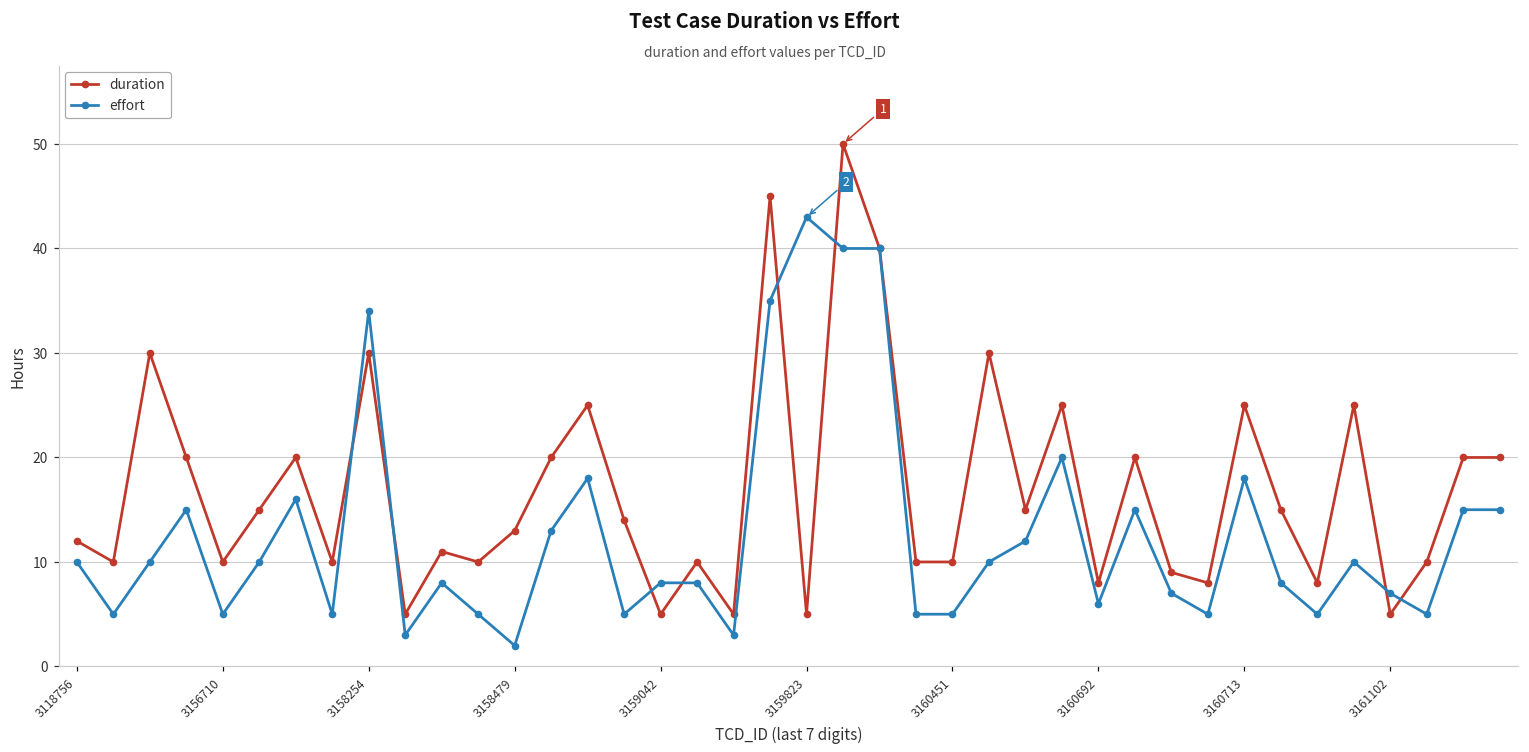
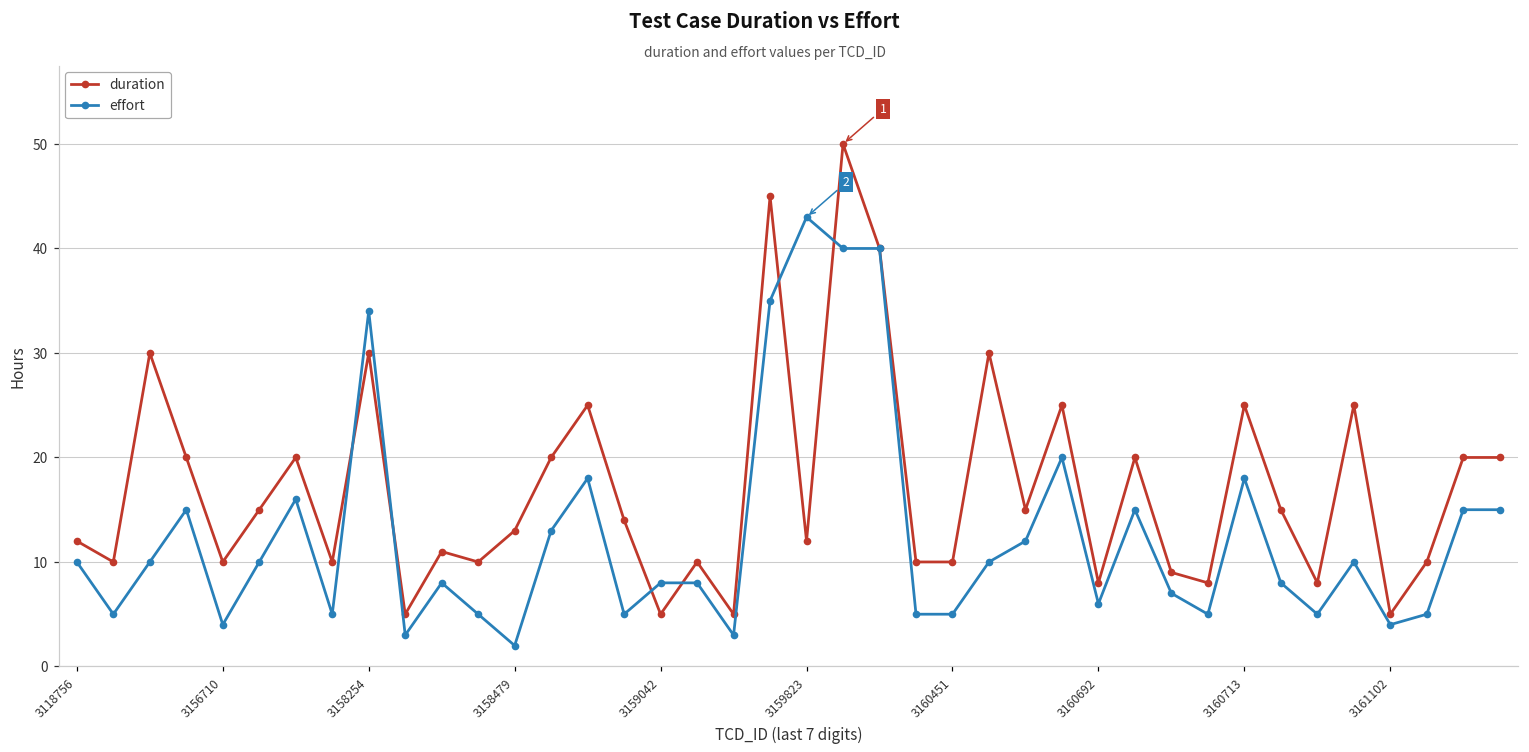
  {
    "duration": {
      "3118756": 12,
      "3156710": 10,
      "3158254": 30,
      "3158479": 13,
      "3159042": 5,
-     "3159823": 5,
+     "3159823": 12,
      "3160451": 10,
      "3160692": 8,
      "3160713": 25,
      "3161102": 5
    },
    "effort": {
      "3118756": 10,
-     "3156710": 5,
+     "3156710": 4,
      "3158254": 34,
      "3158479": 2,
      "3159042": 8,
      "3159823": 43,
      "3160451": 5,
      "3160692": 6,
      "3160713": 18,
-     "3161102": 7
+     "3161102": 4
    }
  }
